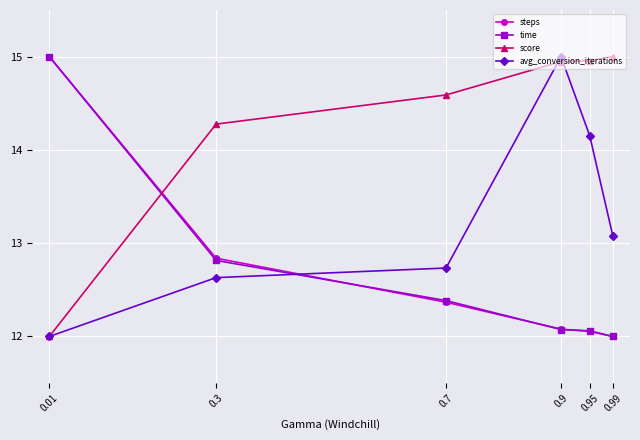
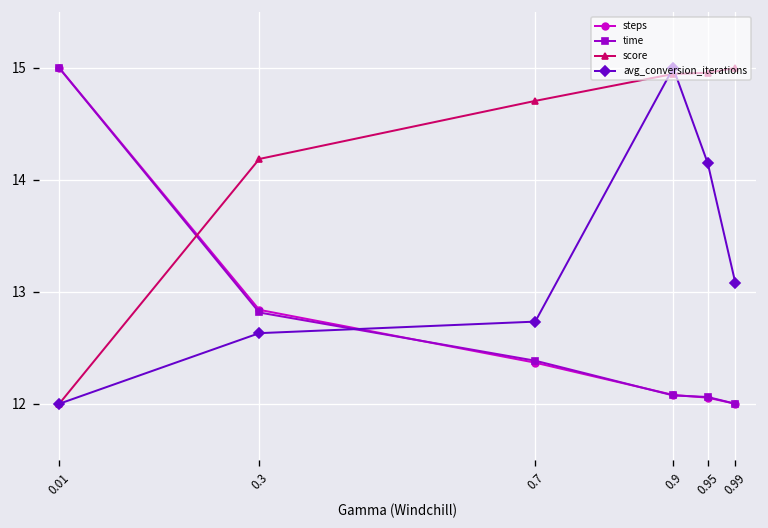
  {
    "score": {
-     "0.3": 14.3,
-     "0.7": 14.6
+     "0.3": 14.2,
+     "0.7": 14.7
    }
  }
